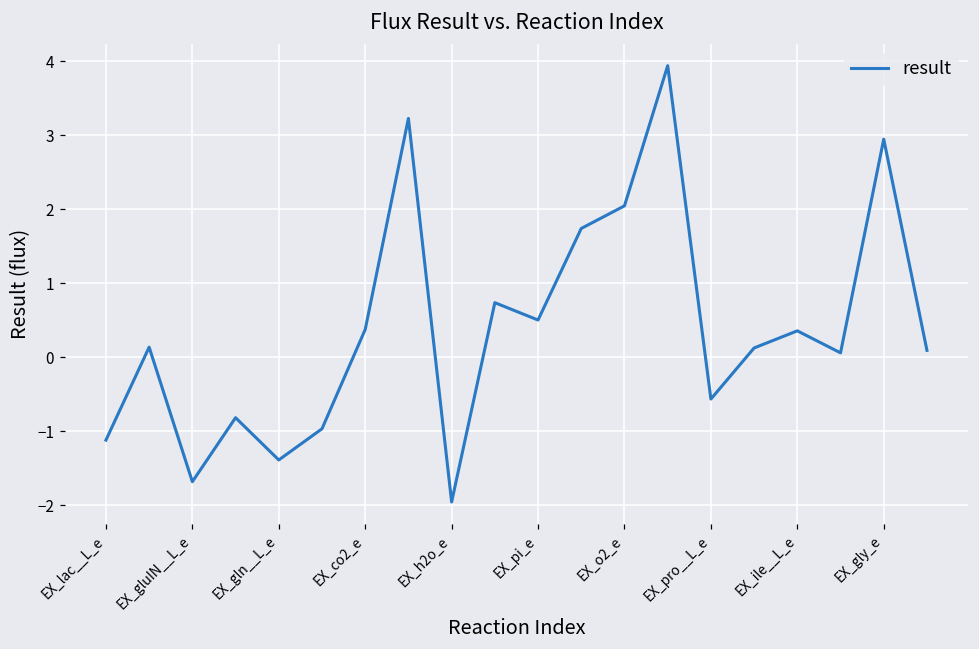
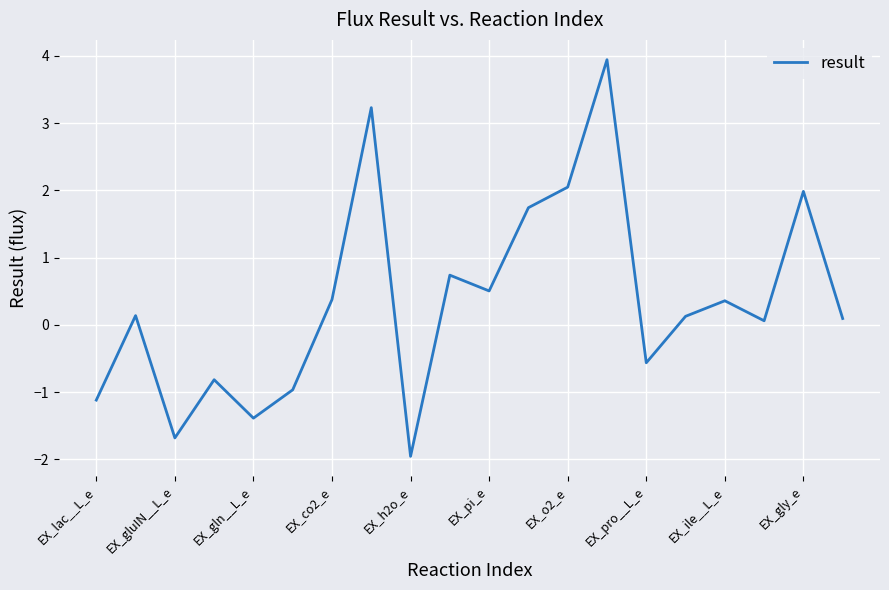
  {
    "EX_lac__L_e": -1.1,
    "EX_gluIN__L_e": -1.7,
    "EX_gln__L_e": -1.4,
    "EX_co2_e": 0.4,
    "EX_h2o_e": -2.0,
    "EX_pi_e": 0.5,
    "EX_o2_e": 2.0,
    "EX_pro__L_e": -0.6,
    "EX_ile__L_e": 0.4,
-   "EX_gly_e": 2.9
+   "EX_gly_e": 2.0
  }
